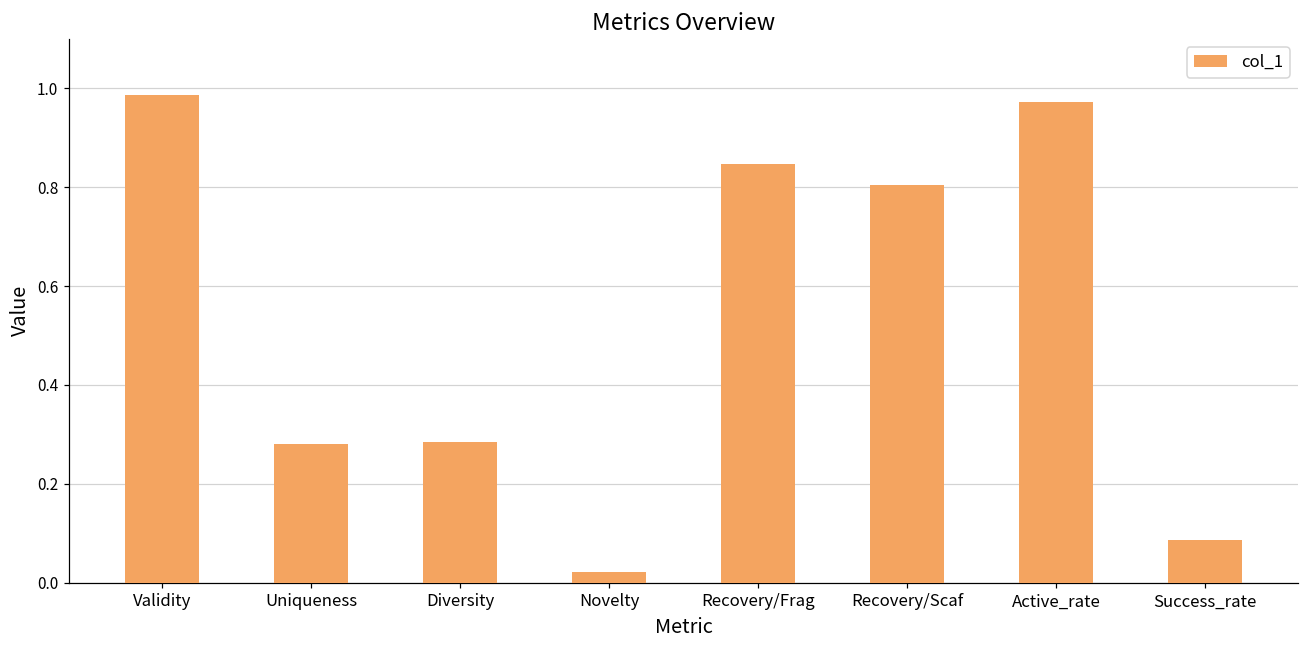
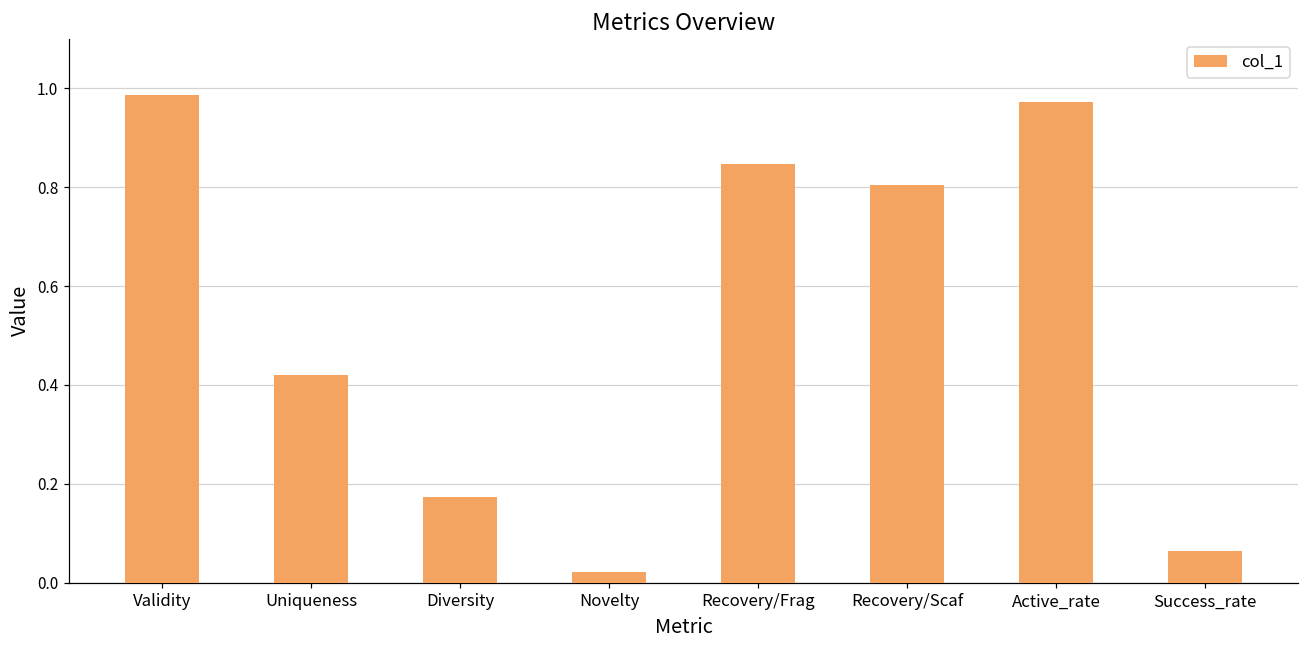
  {
    "Validity": 0.99,
-   "Uniqueness": 0.28,
-   "Diversity": 0.28,
+   "Uniqueness": 0.42,
+   "Diversity": 0.17,
    "Novelty": 0.02,
    "Recovery/Frag": 0.85,
    "Recovery/Scaf": 0.81,
    "Active_rate": 0.97,
-   "Success_rate": 0.09
+   "Success_rate": 0.07
  }
